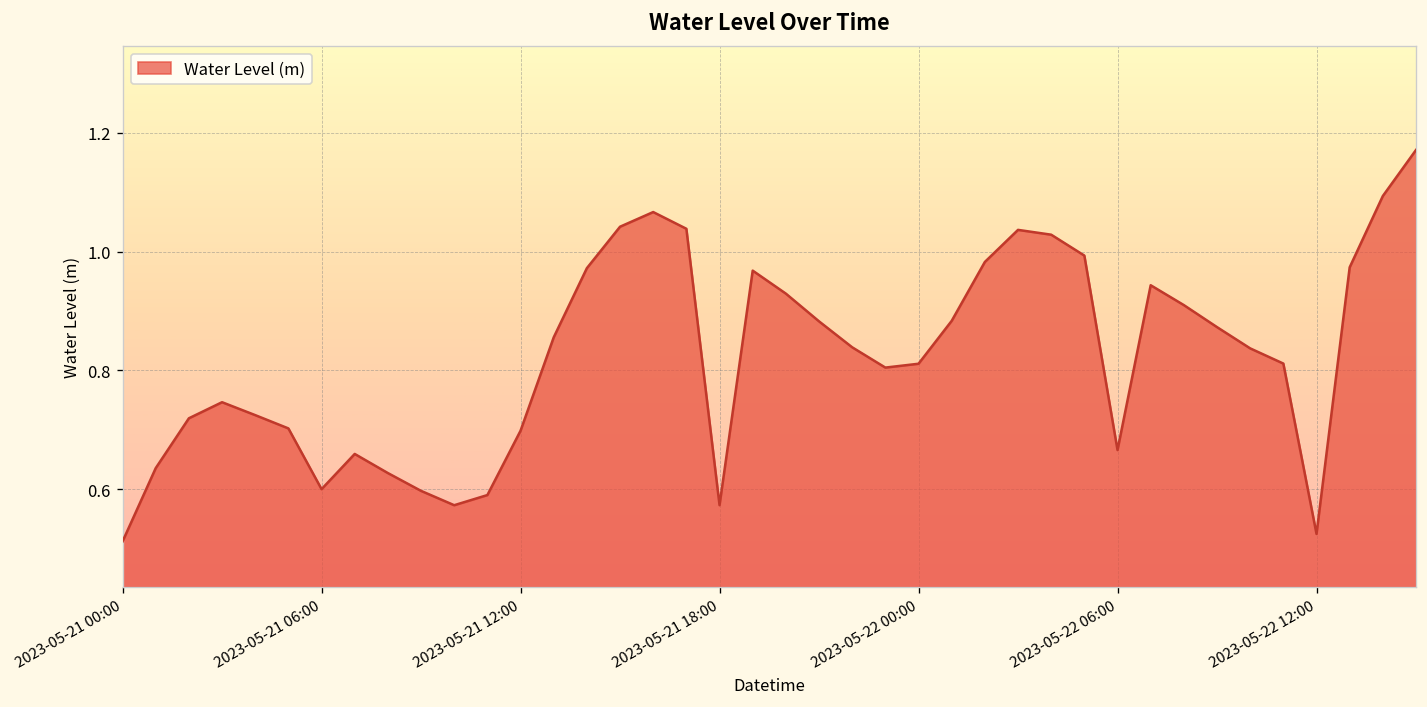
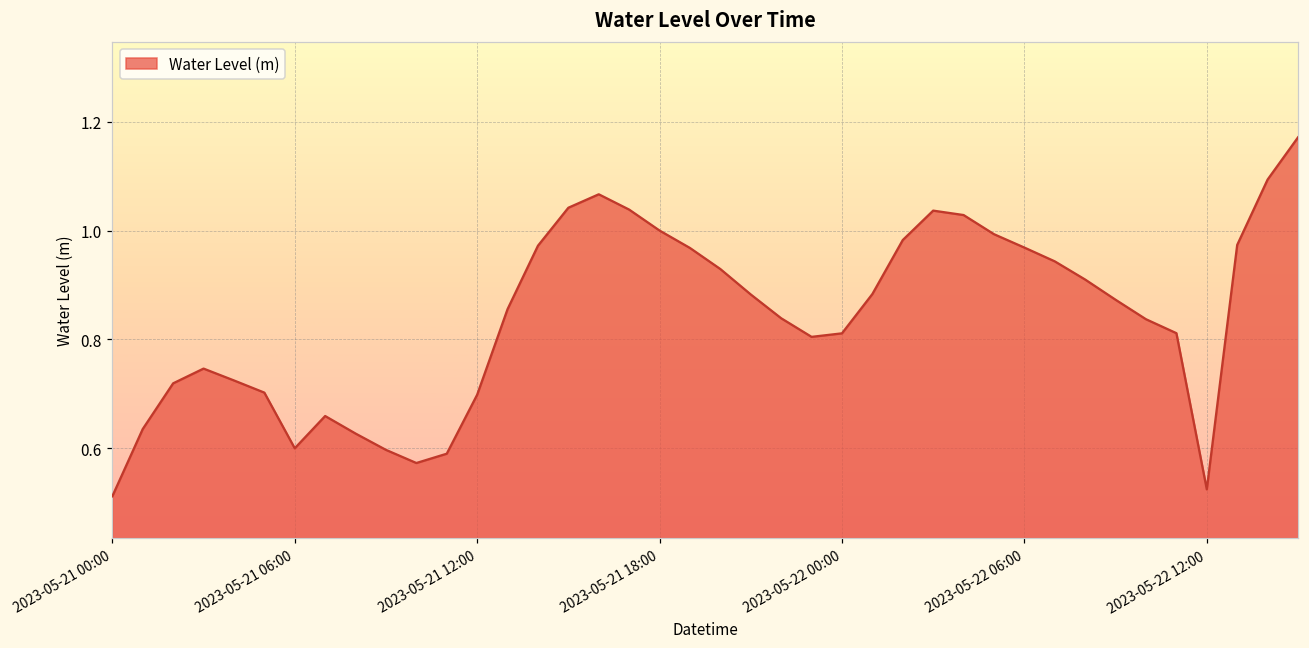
  {
    "2023-05-21 00:00": 0.51,
    "2023-05-21 06:00": 0.60,
    "2023-05-21 12:00": 0.70,
-   "2023-05-21 18:00": 0.57,
+   "2023-05-21 18:00": 1.00,
    "2023-05-22 00:00": 0.81,
-   "2023-05-22 06:00": 0.67,
+   "2023-05-22 06:00": 0.97,
    "2023-05-22 12:00": 0.52
  }
